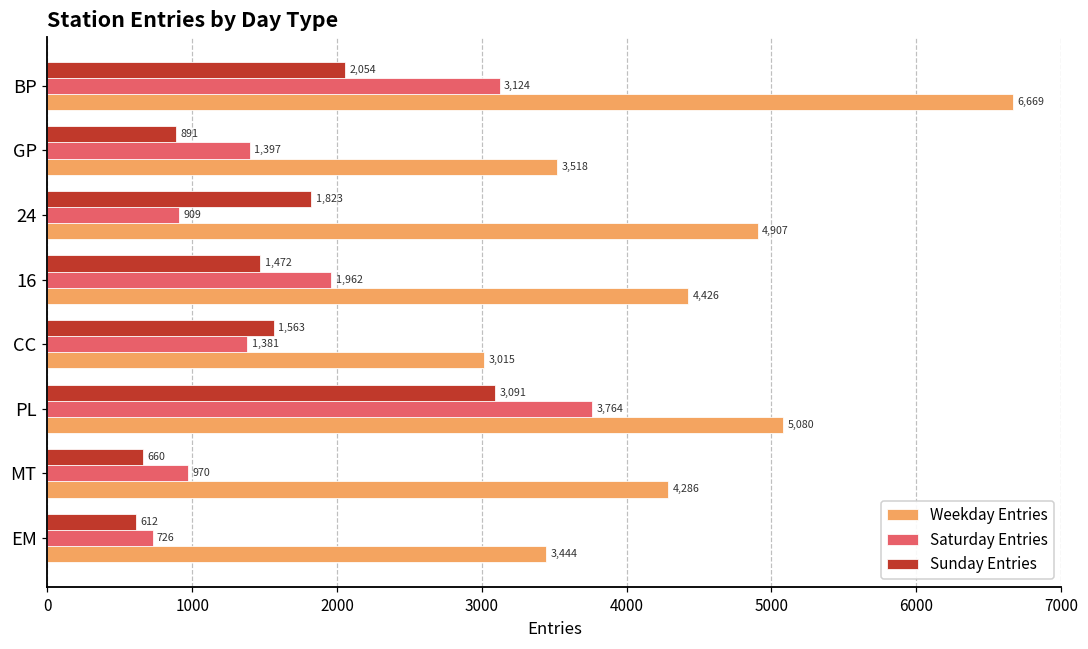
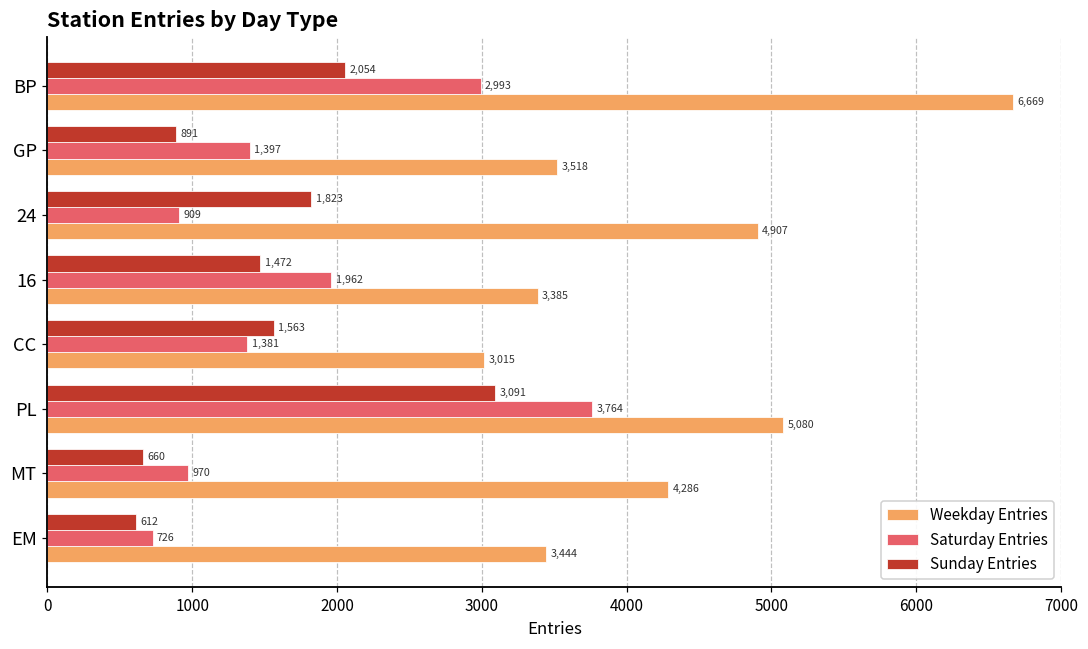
  {
    "Weekday Entries": {
      "BP": "6,669",
      "GP": "3,518",
      "24": "4,907",
-     "16": "4,426",
+     "16": "3,385",
      "CC": "3,015",
      "PL": "5,080",
      "MT": "4,286",
      "EM": "3,444"
    },
    "Saturday Entries": {
-     "BP": "3,124",
+     "BP": "2,993",
      "GP": "1,397",
      "24": "909",
      "16": "1,962",
      "CC": "1,381",
      "PL": "3,764",
      "MT": "970",
      "EM": "726"
    },
    "Sunday Entries": {
      "BP": "2,054",
      "GP": "891",
      "24": "1,823",
      "16": "1,472",
      "CC": "1,563",
      "PL": "3,091",
      "MT": "660",
      "EM": "612"
    }
  }
